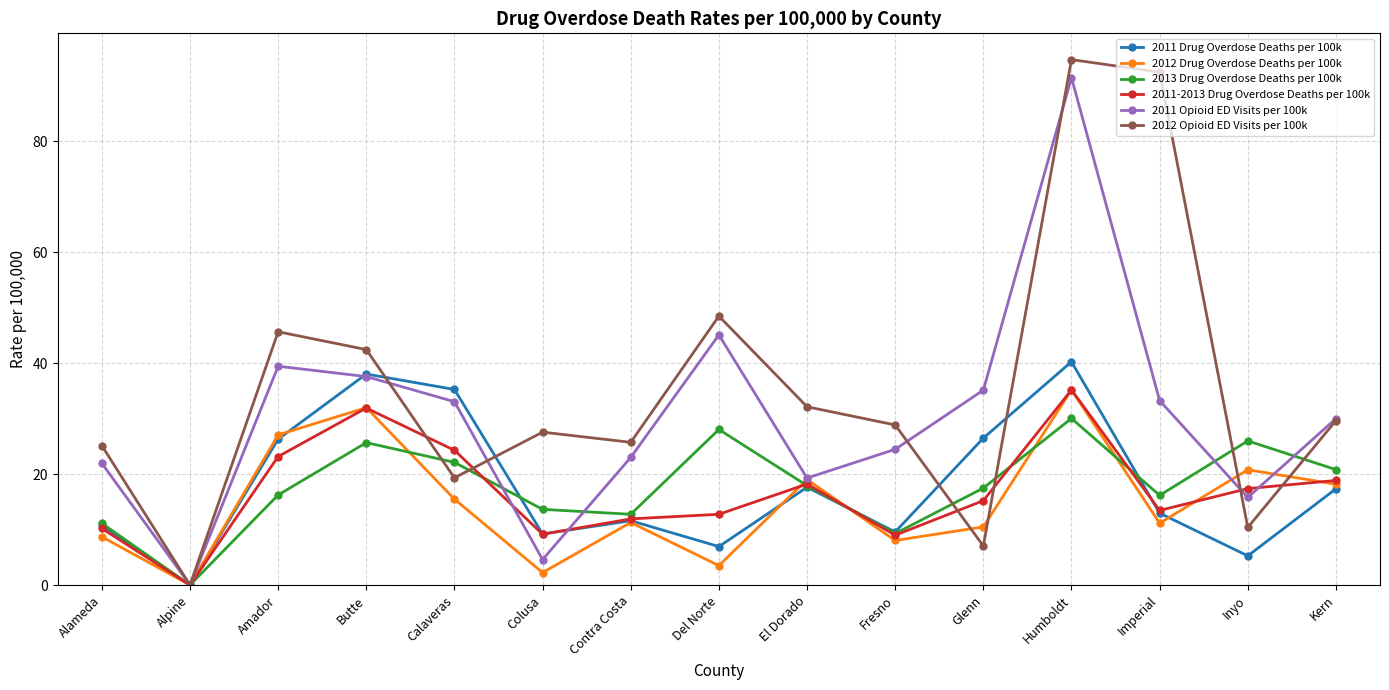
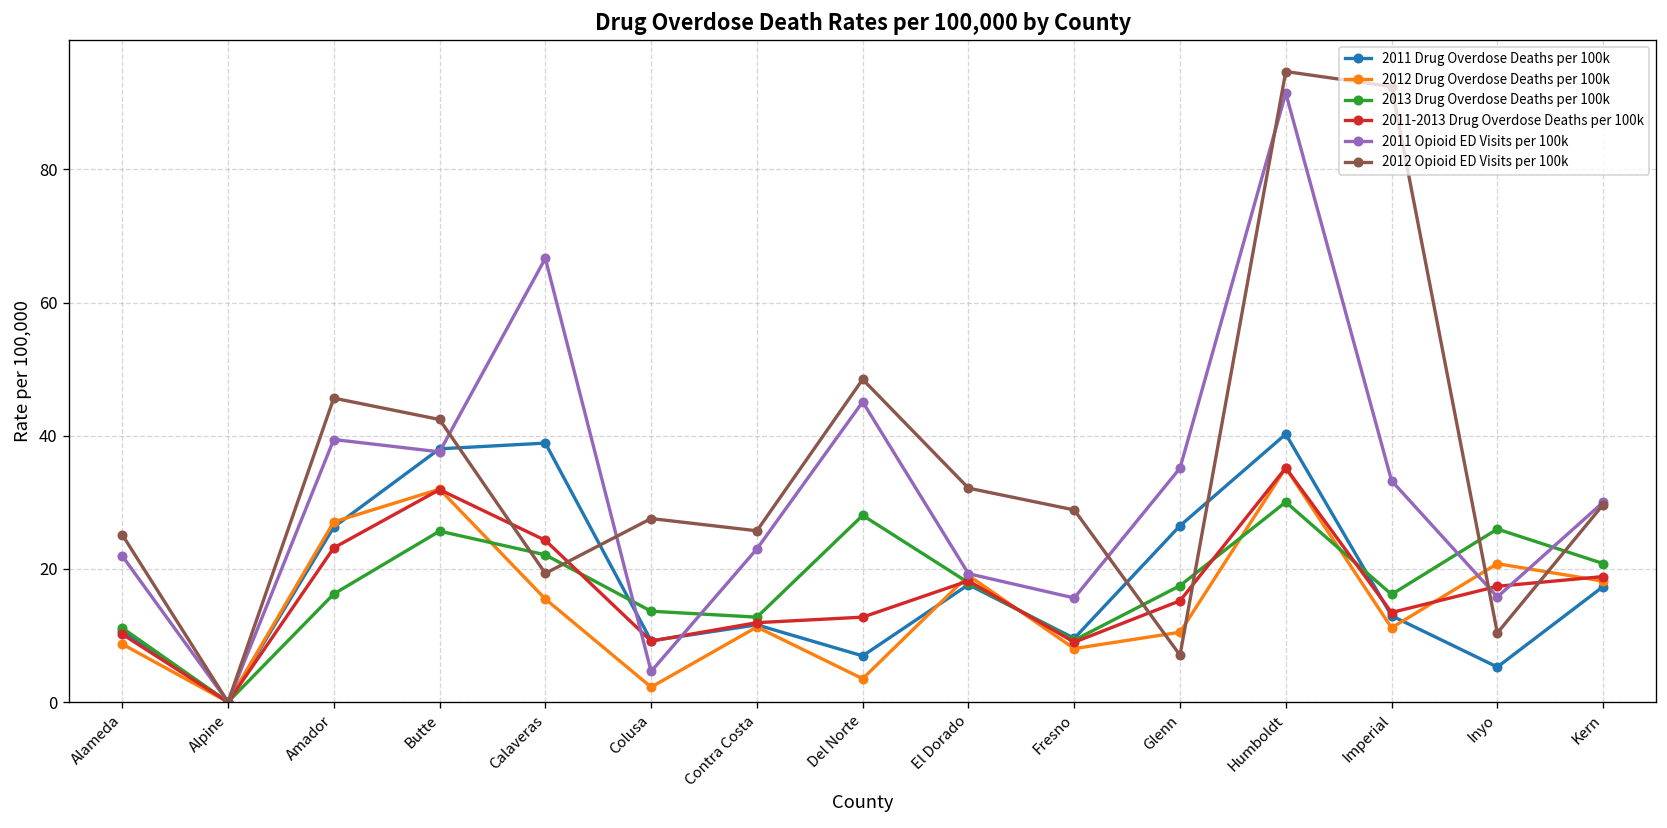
  {
    "2011 Drug Overdose Deaths per 100k": {
      "Amador": 26,
-     "Calaveras": 35,
+     "Calaveras": 39,
      "Del Norte": 7,
      "Glenn": 26,
      "Humboldt": 40,
      "Imperial": 13,
      "Inyo": 5,
      "Kern": 17
    },
    "2012 Drug Overdose Deaths per 100k": {
      "Alameda": 9,
      "Amador": 27,
      "Calaveras": 15,
      "Colusa": 2,
      "Del Norte": 4,
      "Fresno": 8,
      "Glenn": 10,
      "Imperial": 11,
      "Inyo": 21,
      "Kern": 18
    },
    "2013 Drug Overdose Deaths per 100k": {
      "Amador": 16,
      "Butte": 26,
      "Calaveras": 22,
      "Colusa": 14,
      "Contra Costa": 13,
      "Del Norte": 28,
      "Glenn": 17,
      "Humboldt": 30,
      "Imperial": 16,
      "Inyo": 26,
      "Kern": 21
    },
    "2011-2013 Drug Overdose Deaths per 100k": {
      "Alameda": 10,
      "Amador": 23,
      "Calaveras": 24,
      "Del Norte": 13,
      "Glenn": 15,
      "Imperial": 13,
      "Inyo": 17,
      "Kern": 19
    },
    "2011 Opioid ED Visits per 100k": {
      "Alameda": 22,
      "Amador": 39,
-     "Calaveras": 33,
+     "Calaveras": 67,
      "Colusa": 5,
      "Contra Costa": 23,
      "Del Norte": 45,
-     "Fresno": 24,
+     "Fresno": 16,
      "Glenn": 35,
      "Humboldt": 91,
      "Imperial": 33,
      "Inyo": 16
    },
    "2012 Opioid ED Visits per 100k": {
      "Alameda": 25,
      "Amador": 46,
      "Butte": 42,
      "Calaveras": 19,
      "Colusa": 28,
      "Contra Costa": 26,
      "Del Norte": 48,
      "El Dorado": 32,
      "Fresno": 29,
      "Glenn": 7,
      "Humboldt": 95,
      "Inyo": 10
    }
  }
